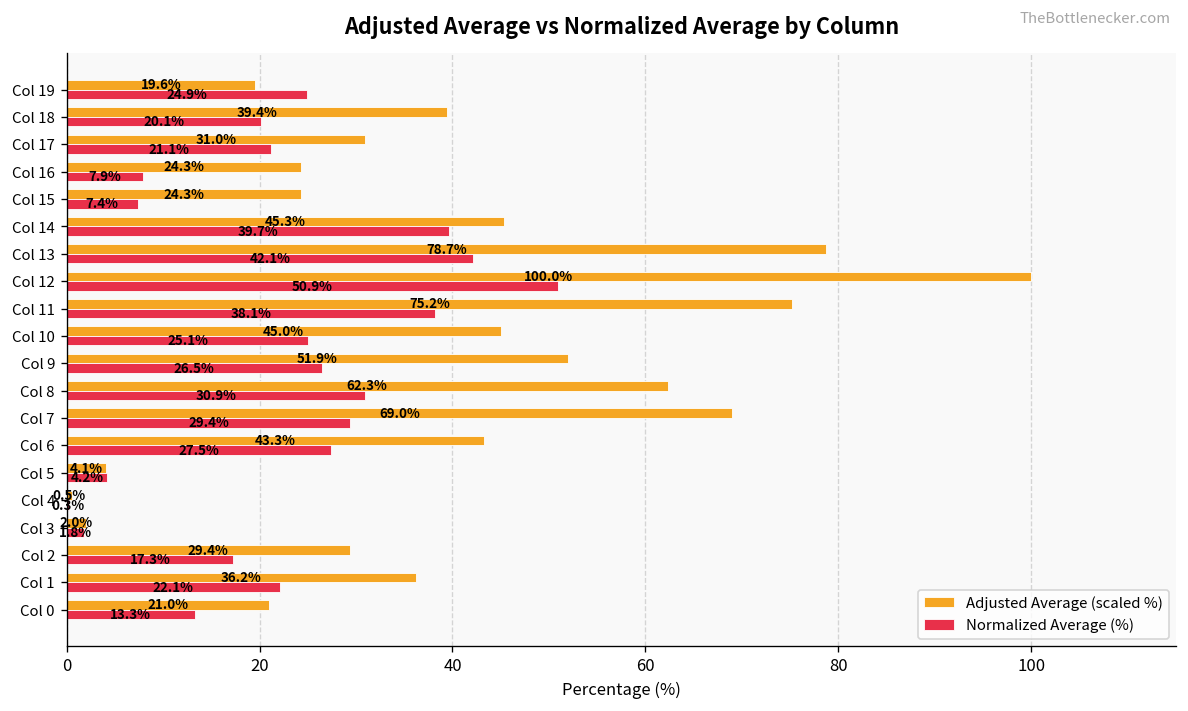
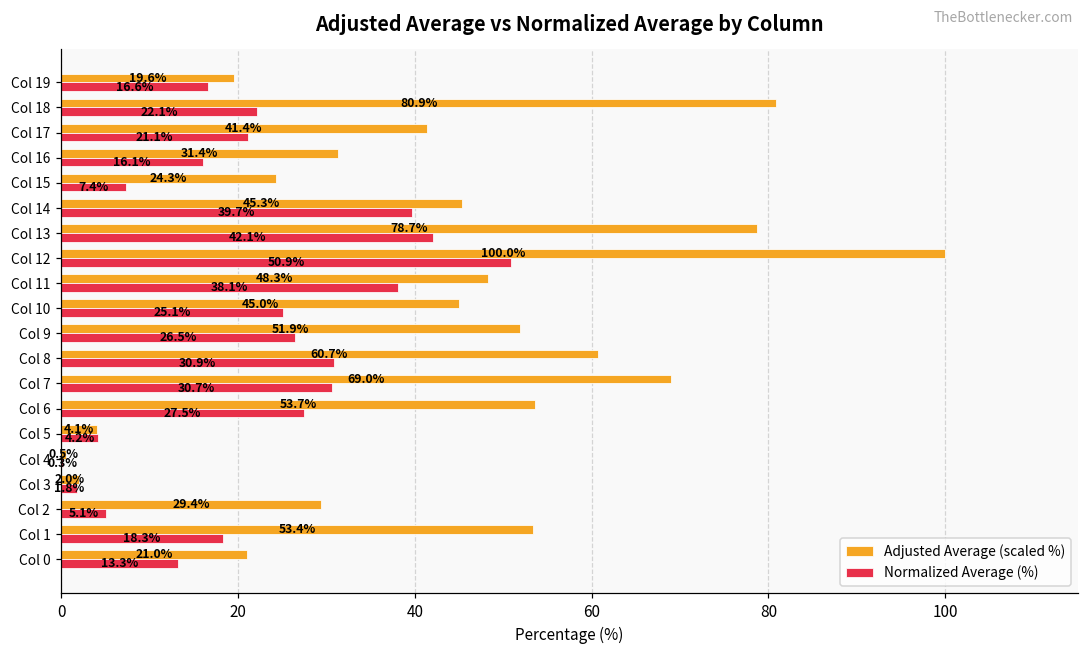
  {
    "Adjusted Average (scaled %)": {
      "Col 19": "19.6%",
-     "Col 18": "39.4%",
-     "Col 17": "31.0%",
-     "Col 16": "24.3%",
+     "Col 18": "80.9%",
+     "Col 17": "41.4%",
+     "Col 16": "31.4%",
      "Col 15": "24.3%",
      "Col 14": "45.3%",
      "Col 13": "78.7%",
      "Col 12": "100.0%",
-     "Col 11": "75.2%",
+     "Col 11": "48.3%",
      "Col 10": "45.0%",
      "Col 9": "51.9%",
-     "Col 8": "62.3%",
+     "Col 8": "60.7%",
      "Col 7": "69.0%",
-     "Col 6": "43.3%",
+     "Col 6": "53.7%",
      "Col 2": "29.4%",
-     "Col 1": "36.2%",
+     "Col 1": "53.4%",
      "Col 0": "21.0%"
    },
    "Normalized Average (%)": {
-     "Col 19": "24.9%",
-     "Col 18": "20.1%",
+     "Col 19": "16.6%",
+     "Col 18": "22.1%",
      "Col 17": "21.1%",
-     "Col 16": "7.9%",
+     "Col 16": "16.1%",
      "Col 15": "7.4%",
      "Col 14": "39.7%",
      "Col 13": "42.1%",
      "Col 12": "50.9%",
      "Col 11": "38.1%",
      "Col 10": "25.1%",
      "Col 9": "26.5%",
      "Col 8": "30.9%",
-     "Col 7": "29.4%",
+     "Col 7": "30.7%",
      "Col 6": "27.5%",
-     "Col 2": "17.3%",
-     "Col 1": "22.1%",
+     "Col 2": "5.1%",
+     "Col 1": "18.3%",
      "Col 0": "13.3%"
    }
  }
